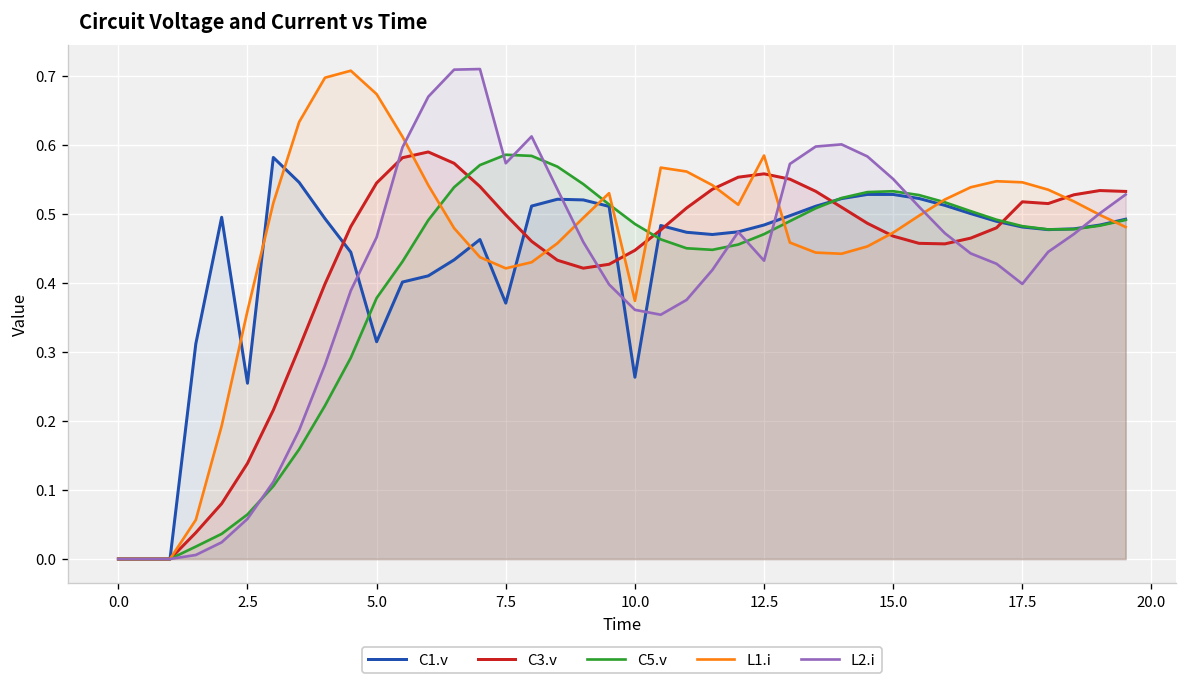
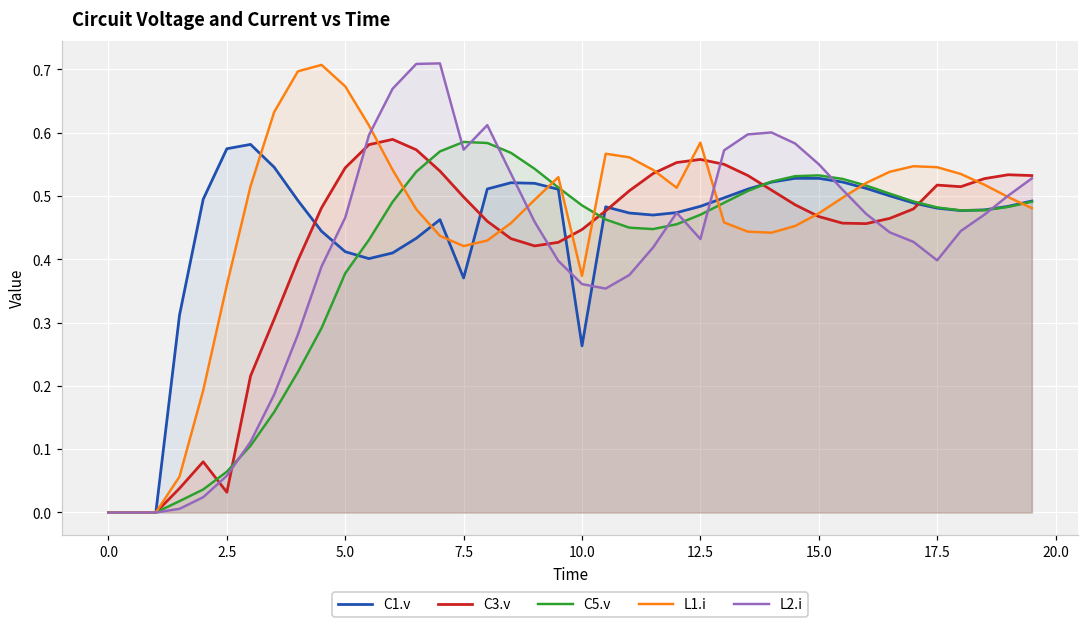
  {
    "C1.v": {
-     "2.5": 0.25,
-     "5.0": 0.31,
+     "2.5": 0.57,
+     "5.0": 0.41,
      "7.5": 0.37,
      "10.0": 0.26,
      "12.5": 0.48,
      "15.0": 0.53
    },
    "C3.v": {
-     "2.5": 0.14,
+     "2.5": 0.03,
      "5.0": 0.54,
      "7.5": 0.50,
      "10.0": 0.45,
      "12.5": 0.56,
      "15.0": 0.47,
      "17.5": 0.52
    },
    "C5.v": {
      "2.5": 0.06,
      "5.0": 0.38,
      "7.5": 0.59,
      "10.0": 0.49,
      "12.5": 0.47,
      "15.0": 0.53
    },
    "L1.i": {
      "2.5": 0.36,
      "5.0": 0.67,
      "7.5": 0.42,
      "10.0": 0.37,
      "12.5": 0.58,
      "15.0": 0.47,
      "17.5": 0.55
    },
    "L2.i": {
      "2.5": 0.06,
      "5.0": 0.47,
      "7.5": 0.57,
      "10.0": 0.36,
      "12.5": 0.43,
      "15.0": 0.55,
      "17.5": 0.40
    }
  }
